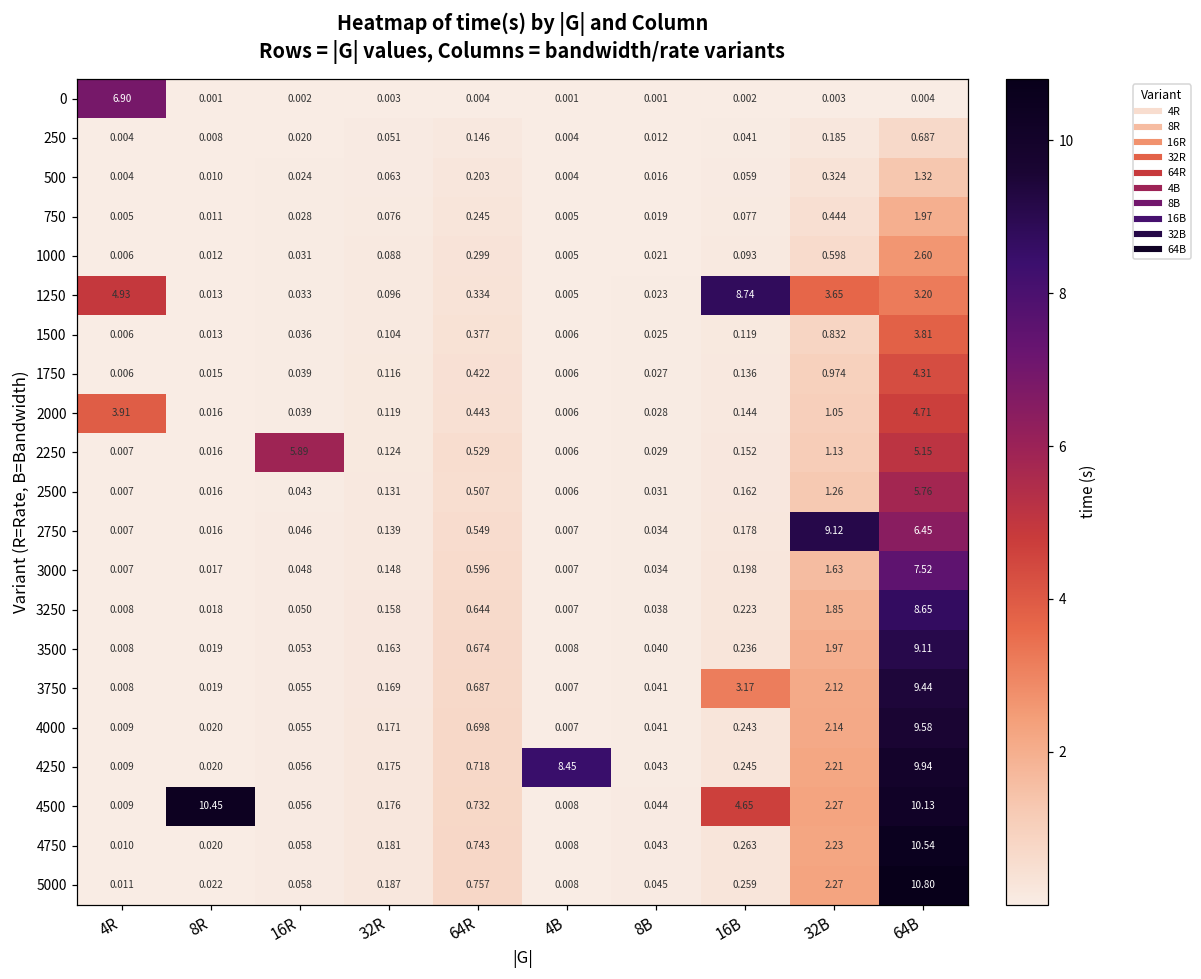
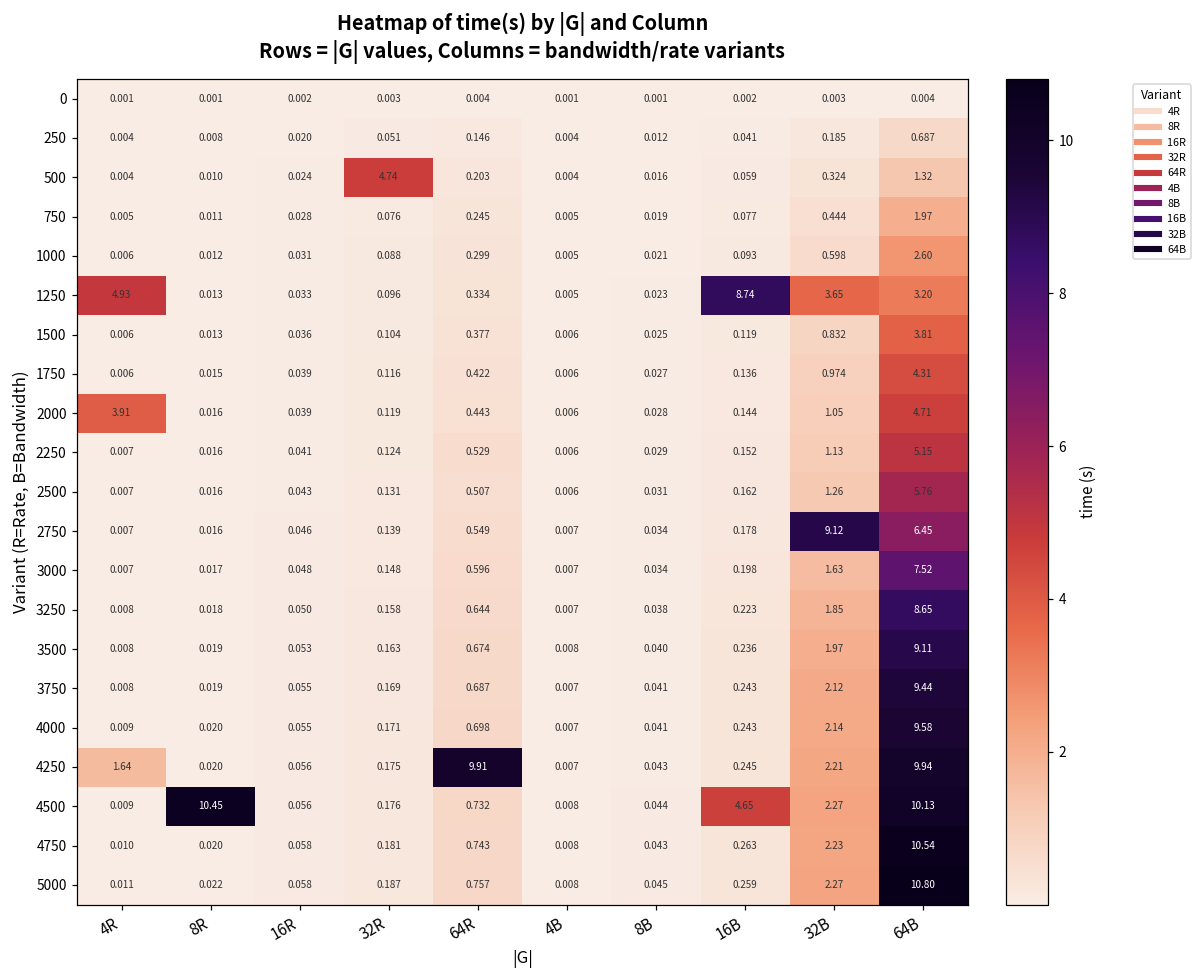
  {
    "0": {
-     "4R": 6.90,
+     "4R": 0.001,
      "8R": 0.001,
      "16R": 0.002,
      "32R": 0.003,
      "64R": 0.004,
      "4B": 0.001,
      "8B": 0.001,
      "16B": 0.002,
      "32B": 0.003,
      "64B": 0.004
    },
    "500": {
      "4R": 0.004,
      "8R": 0.010,
      "16R": 0.024,
-     "32R": 0.063,
+     "32R": 4.74,
      "64R": 0.203,
      "4B": 0.004,
      "8B": 0.016,
      "16B": 0.059,
      "32B": 0.324,
      "64B": 1.32
    },
    "2250": {
      "4R": 0.007,
      "8R": 0.016,
-     "16R": 5.89,
+     "16R": 0.041,
      "32R": 0.124,
      "64R": 0.529,
      "4B": 0.006,
      "8B": 0.029,
      "16B": 0.152,
      "32B": 1.13,
      "64B": 5.15
    },
    "3750": {
      "4R": 0.008,
      "8R": 0.019,
      "16R": 0.055,
      "32R": 0.169,
      "64R": 0.687,
      "4B": 0.007,
      "8B": 0.041,
-     "16B": 3.17,
+     "16B": 0.243,
      "32B": 2.12,
      "64B": 9.44
    },
    "4250": {
-     "4R": 0.009,
+     "4R": 1.64,
      "8R": 0.020,
      "16R": 0.056,
      "32R": 0.175,
-     "64R": 0.718,
-     "4B": 8.45,
+     "64R": 9.91,
+     "4B": 0.007,
      "8B": 0.043,
      "16B": 0.245,
      "32B": 2.21,
      "64B": 9.94
    }
  }
